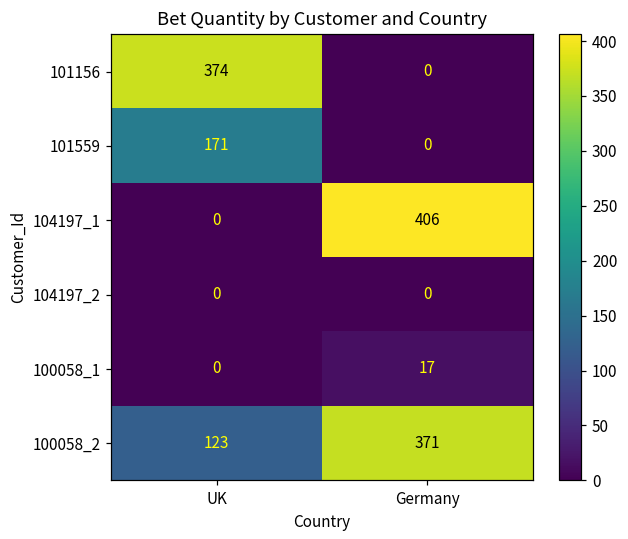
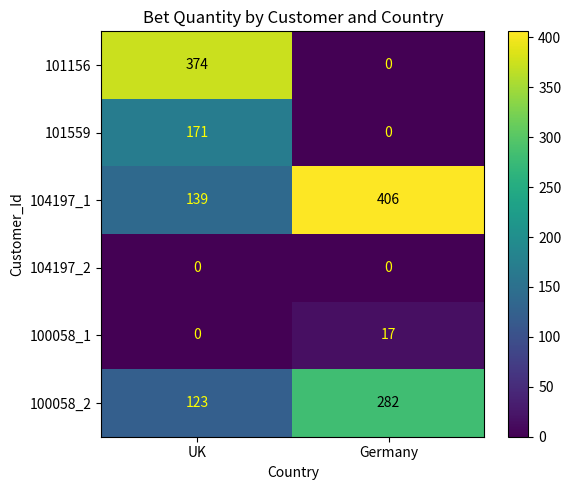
  {
    "101156": {
      "UK": 374,
      "Germany": 0
    },
    "101559": {
      "UK": 171,
      "Germany": 0
    },
    "104197_1": {
-     "UK": 0,
+     "UK": 139,
      "Germany": 406
    },
    "104197_2": {
      "UK": 0,
      "Germany": 0
    },
    "100058_1": {
      "UK": 0,
      "Germany": 17
    },
    "100058_2": {
      "UK": 123,
-     "Germany": 371
+     "Germany": 282
    }
  }
